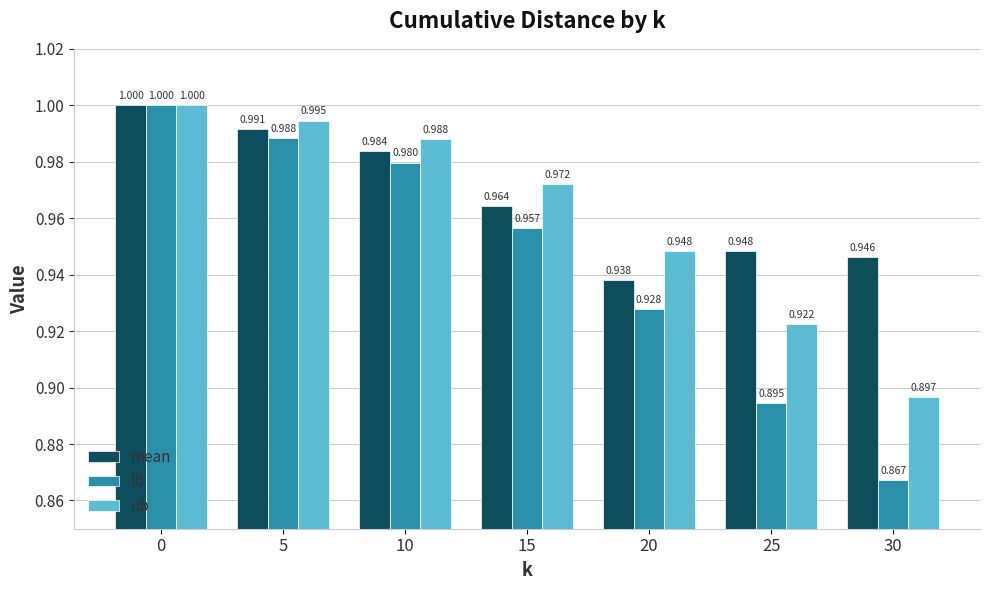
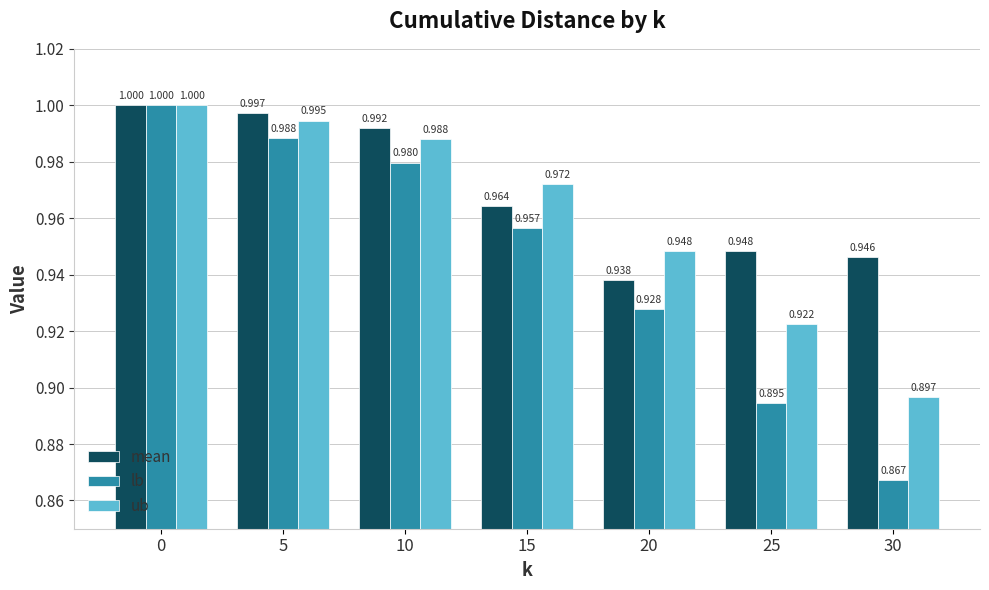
  {
    "mean": {
      "0": 1.000,
-     "5": 0.991,
-     "10": 0.984,
+     "5": 0.997,
+     "10": 0.992,
      "15": 0.964,
      "20": 0.938,
      "25": 0.948,
      "30": 0.946
    }
  }
